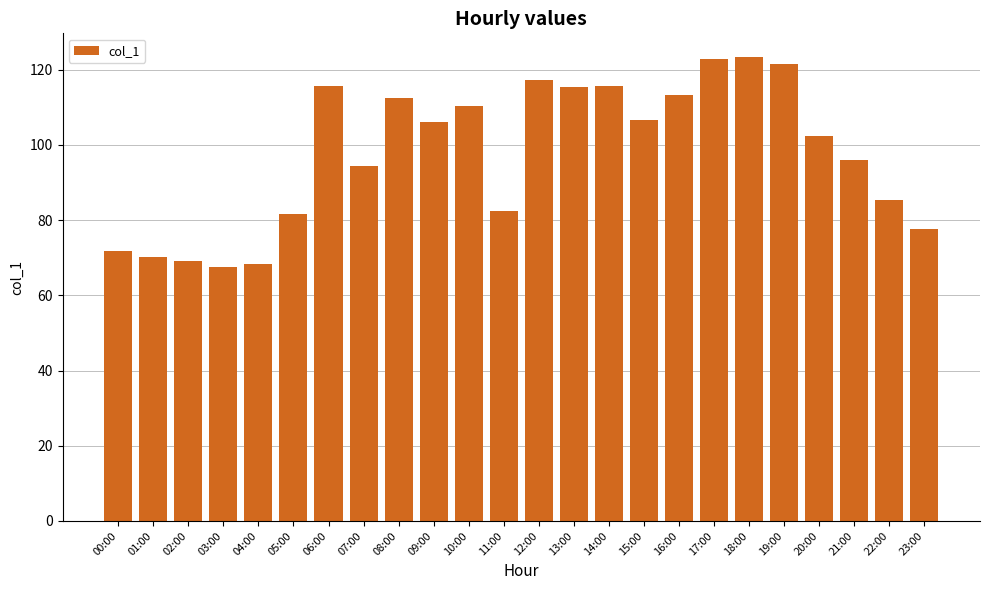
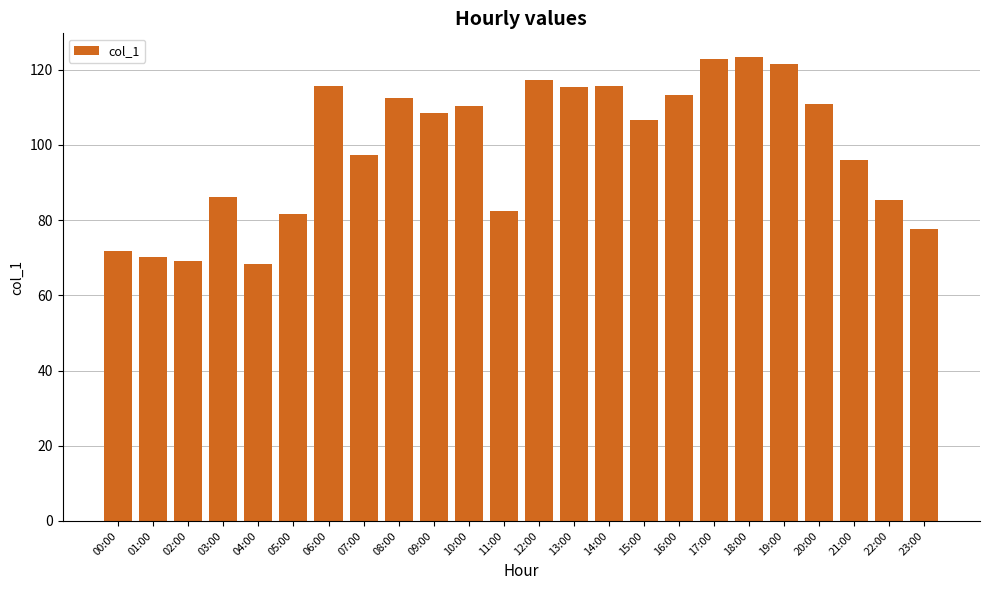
  {
    "00:00": 72,
    "01:00": 70,
    "02:00": 69,
-   "03:00": 68,
+   "03:00": 86,
    "04:00": 68,
    "05:00": 82,
    "06:00": 116,
-   "07:00": 94,
+   "07:00": 97,
    "08:00": 112,
-   "09:00": 106,
+   "09:00": 108,
    "10:00": 110,
    "11:00": 82,
    "12:00": 117,
    "13:00": 115,
    "14:00": 116,
    "15:00": 107,
    "16:00": 113,
    "17:00": 123,
    "18:00": 123,
    "19:00": 121,
-   "20:00": 102,
+   "20:00": 111,
    "21:00": 96,
    "22:00": 85,
    "23:00": 78
  }
